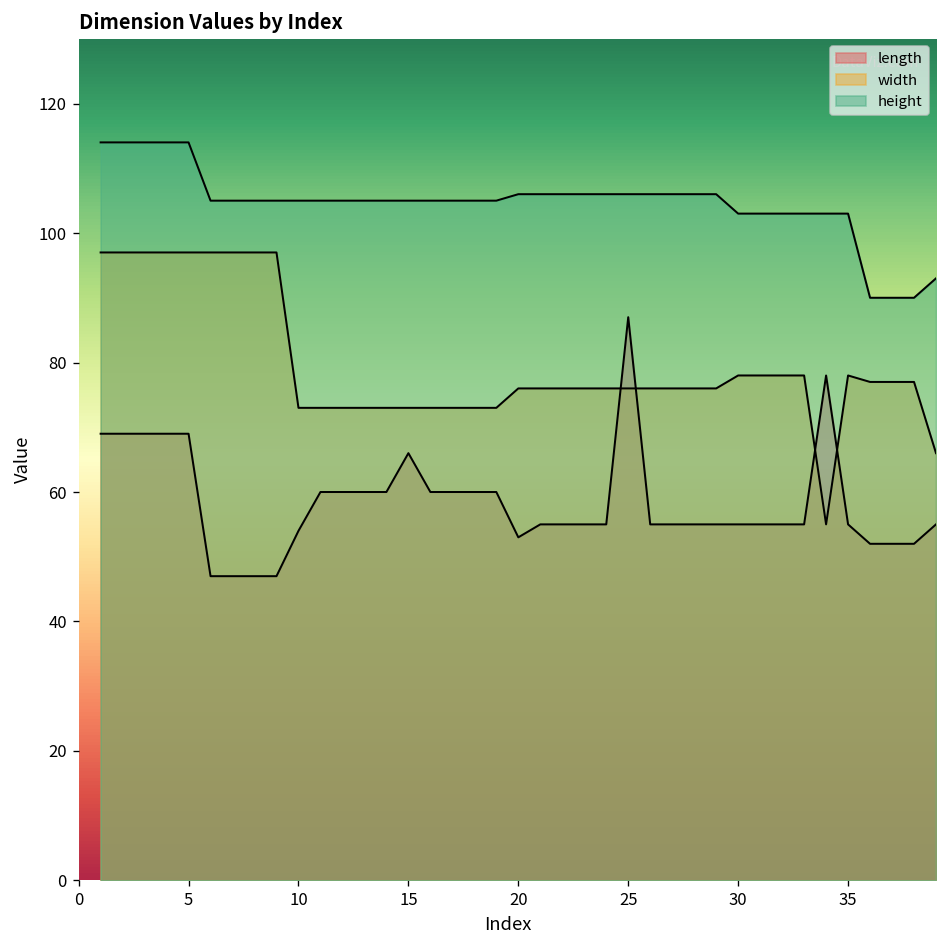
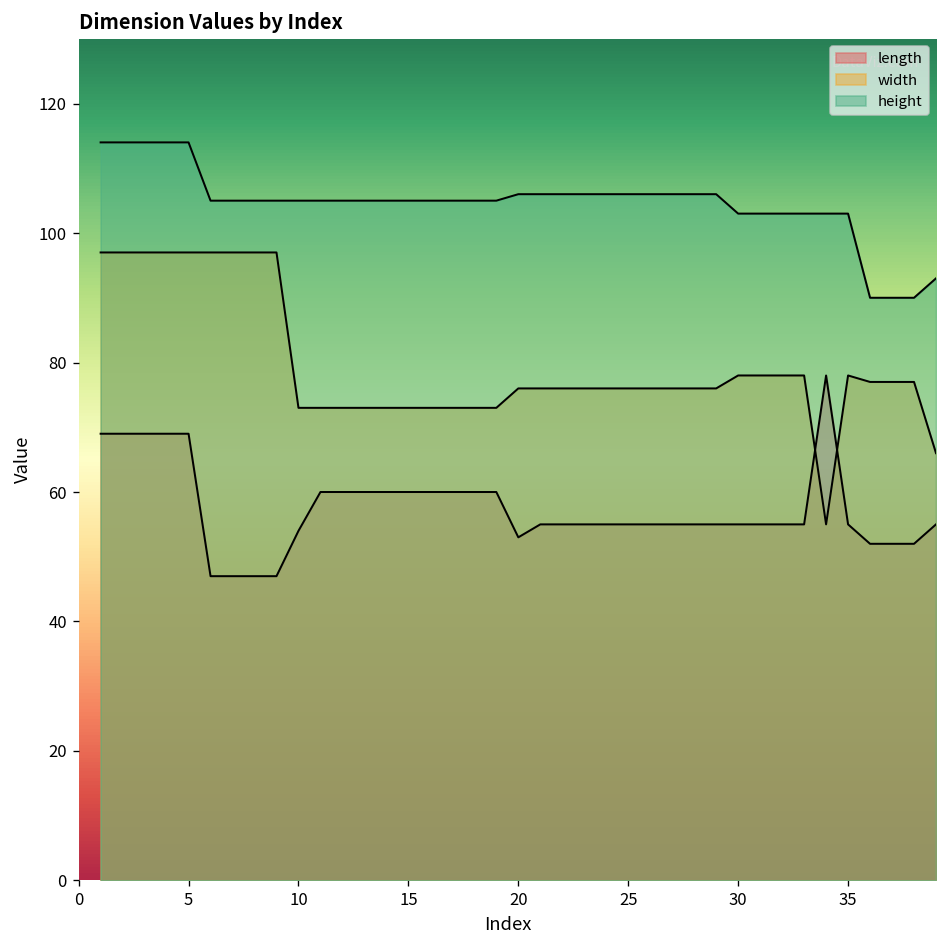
  {
    "length": {
      "5": 69,
      "10": 54,
-     "15": 66,
+     "15": 60,
      "20": 53,
-     "25": 87,
+     "25": 55,
      "30": 55,
      "35": 55
    },
    "width": {
      "5": 97,
      "10": 73,
      "15": 73,
      "20": 76,
      "25": 76,
      "30": 78,
      "35": 78
    },
    "height": {
      "5": 114,
      "10": 105,
      "15": 105,
      "20": 106,
      "25": 106,
      "30": 103,
      "35": 103
    }
  }
